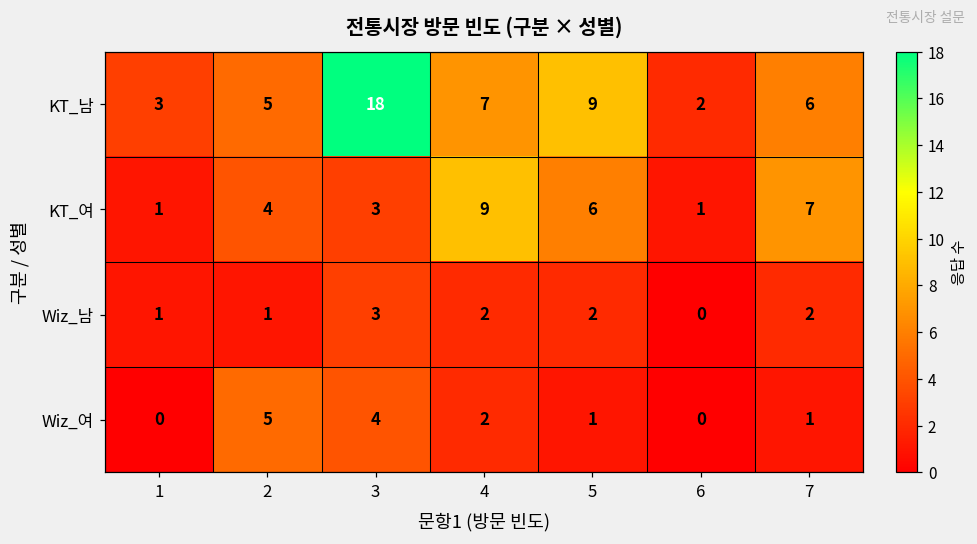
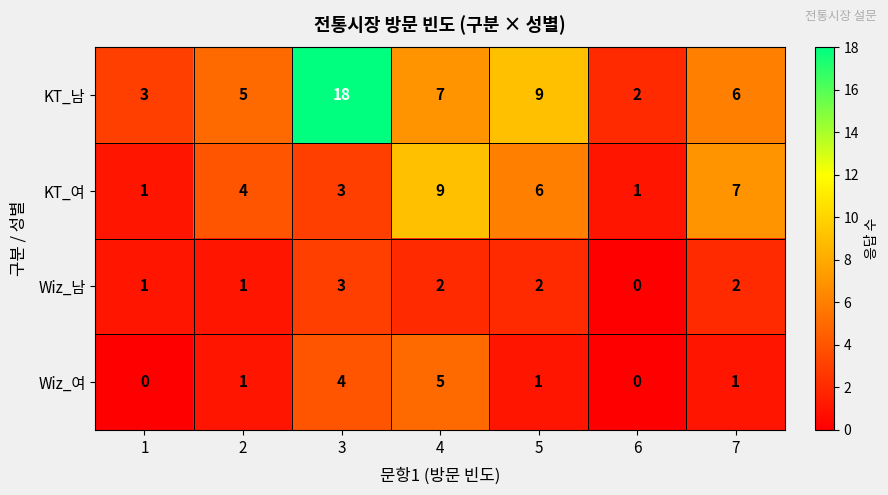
  {
    "KT_남": {
      "1": 3,
      "2": 5,
      "3": 18,
      "4": 7,
      "5": 9,
      "6": 2,
      "7": 6
    },
    "KT_여": {
      "1": 1,
      "2": 4,
      "3": 3,
      "4": 9,
      "5": 6,
      "6": 1,
      "7": 7
    },
    "Wiz_남": {
      "1": 1,
      "2": 1,
      "3": 3,
      "4": 2,
      "5": 2,
      "6": 0,
      "7": 2
    },
    "Wiz_여": {
      "1": 0,
-     "2": 5,
+     "2": 1,
      "3": 4,
-     "4": 2,
+     "4": 5,
      "5": 1,
      "6": 0,
      "7": 1
    }
  }
